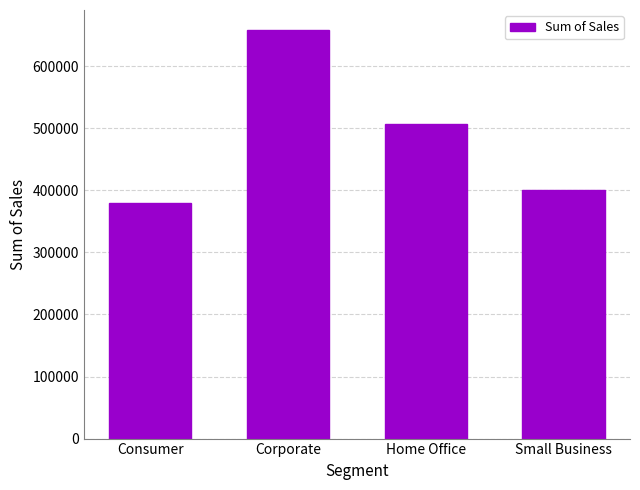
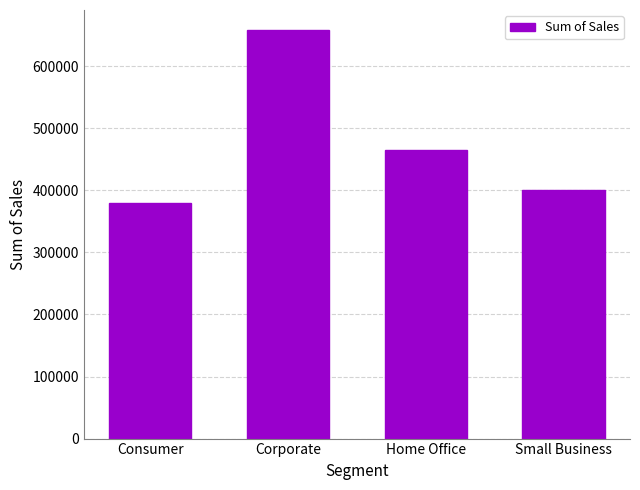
  {
    "Consumer": 380000,
    "Corporate": 660000,
-   "Home Office": 510000,
+   "Home Office": 460000,
    "Small Business": 400000
  }
